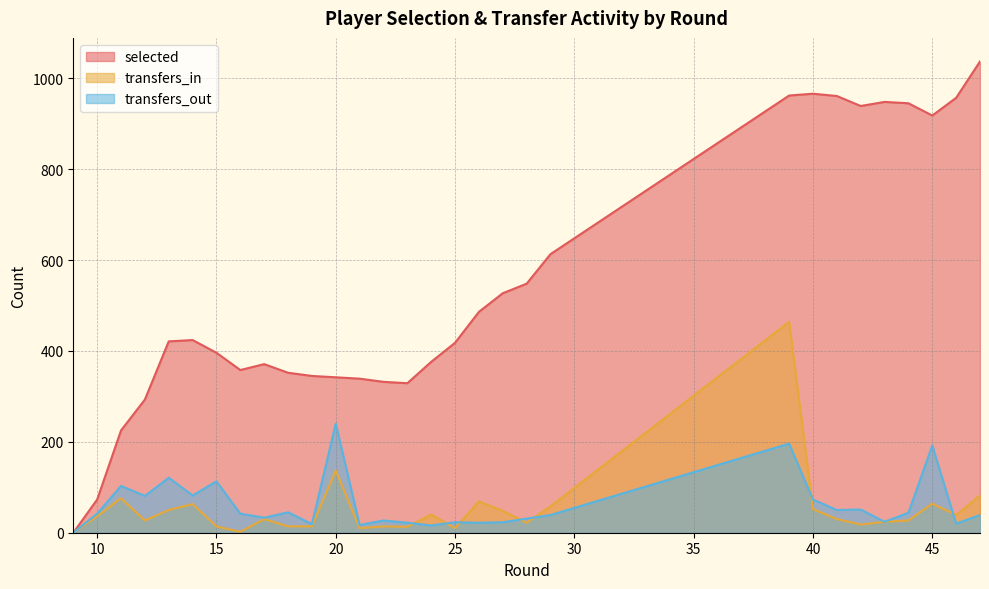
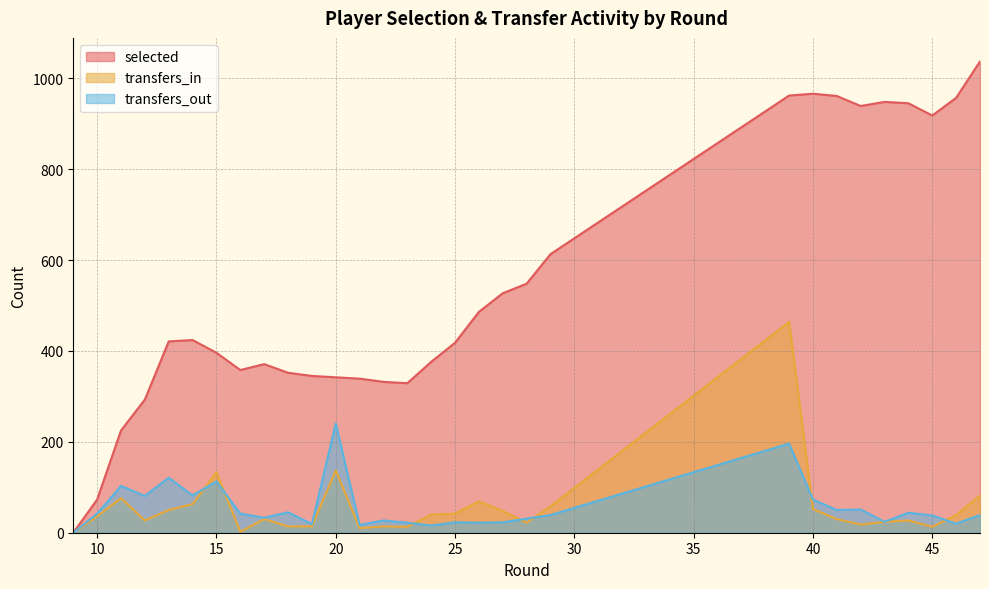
  {
    "selected": {
      "10": 70,
      "15": 400,
      "20": 340,
      "25": 420,
      "40": 970,
      "45": 920
    },
    "transfers_in": {
      "10": 40,
-     "15": 10,
+     "15": 130,
      "20": 140,
-     "25": 10,
+     "25": 40,
      "40": 50,
-     "45": 60
+     "45": 10
    },
    "transfers_out": {
      "10": 40,
      "15": 110,
      "20": 240,
      "25": 20,
      "40": 70,
-     "45": 190
+     "45": 40
    }
  }
